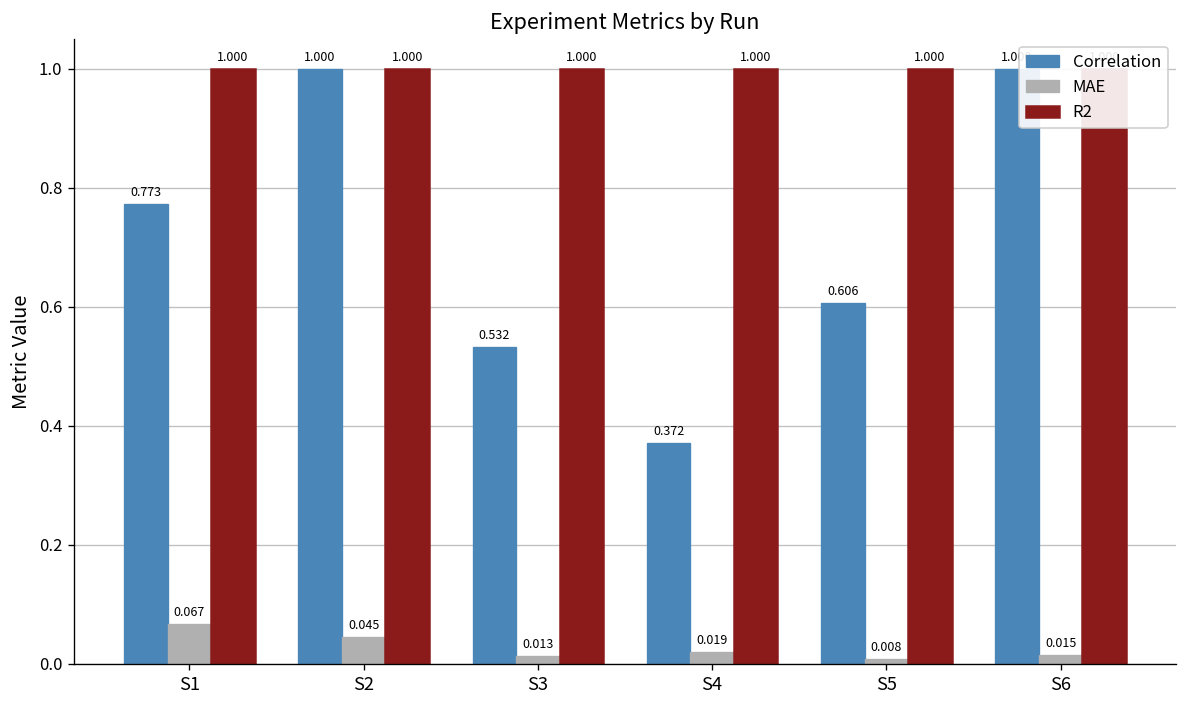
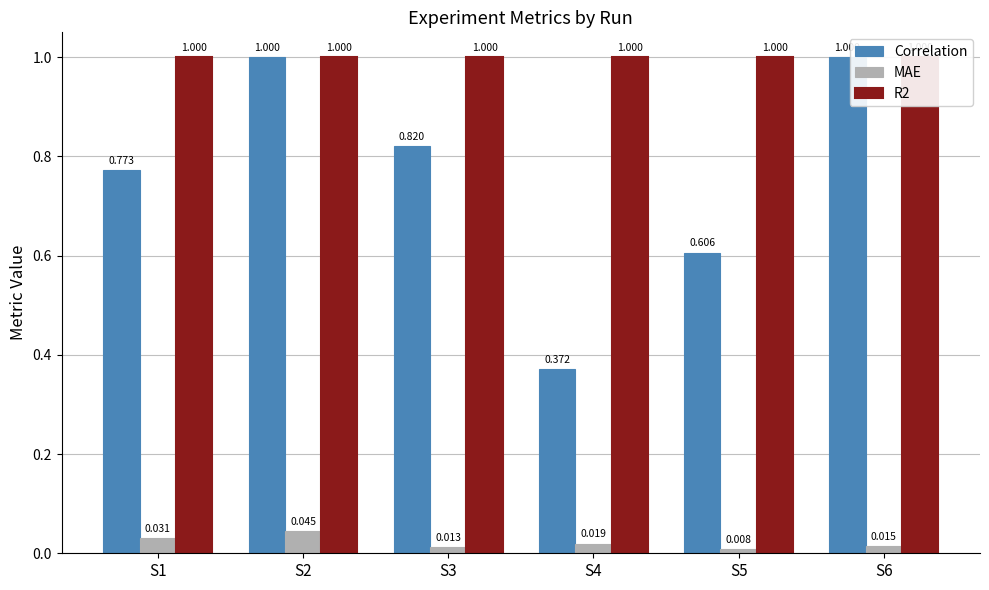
  {
    "Correlation": {
      "S1": 0.773,
      "S2": 1.000,
-     "S3": 0.532,
+     "S3": 0.820,
      "S4": 0.372,
      "S5": 0.606
    },
    "MAE": {
-     "S1": 0.067,
+     "S1": 0.031,
      "S2": 0.045,
      "S3": 0.013,
      "S4": 0.019,
      "S5": 0.008,
      "S6": 0.015
    },
    "R2": {
      "S1": 1.000,
      "S2": 1.000,
      "S3": 1.000,
      "S4": 1.000,
      "S5": 1.000
    }
  }
